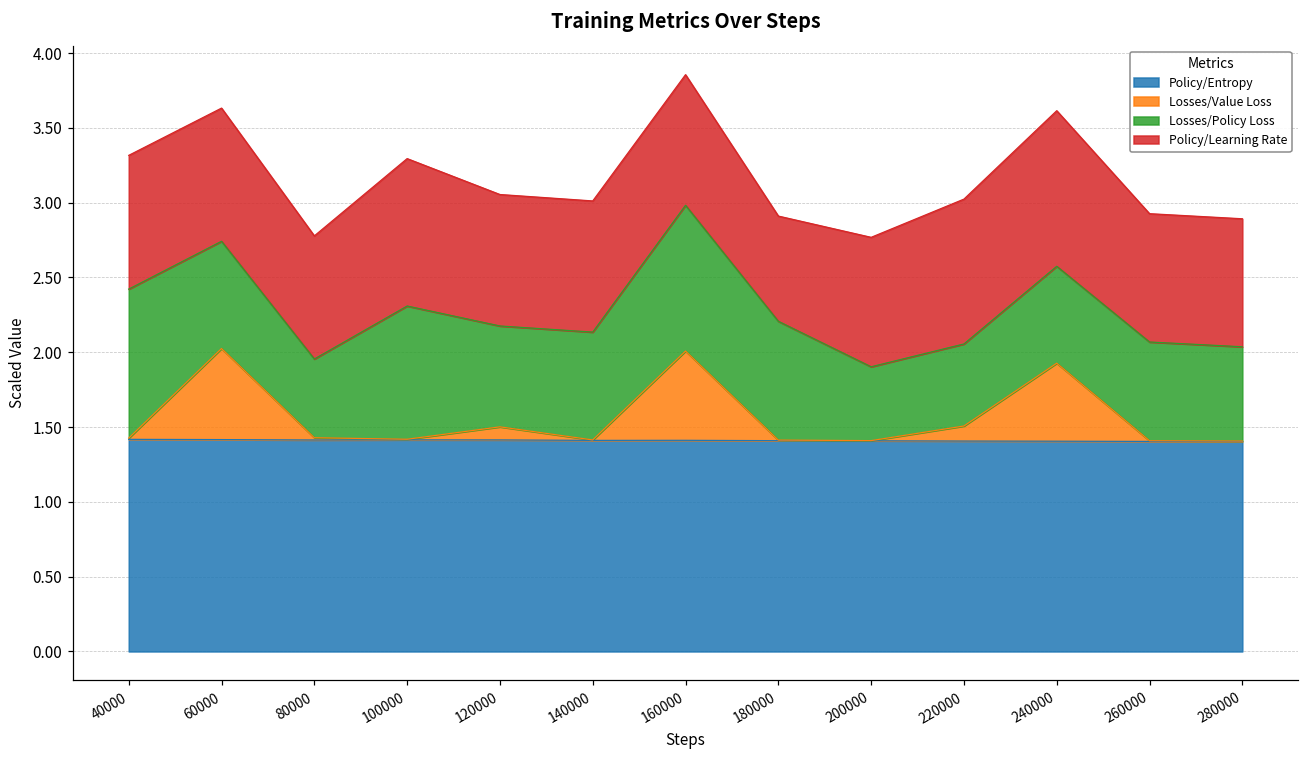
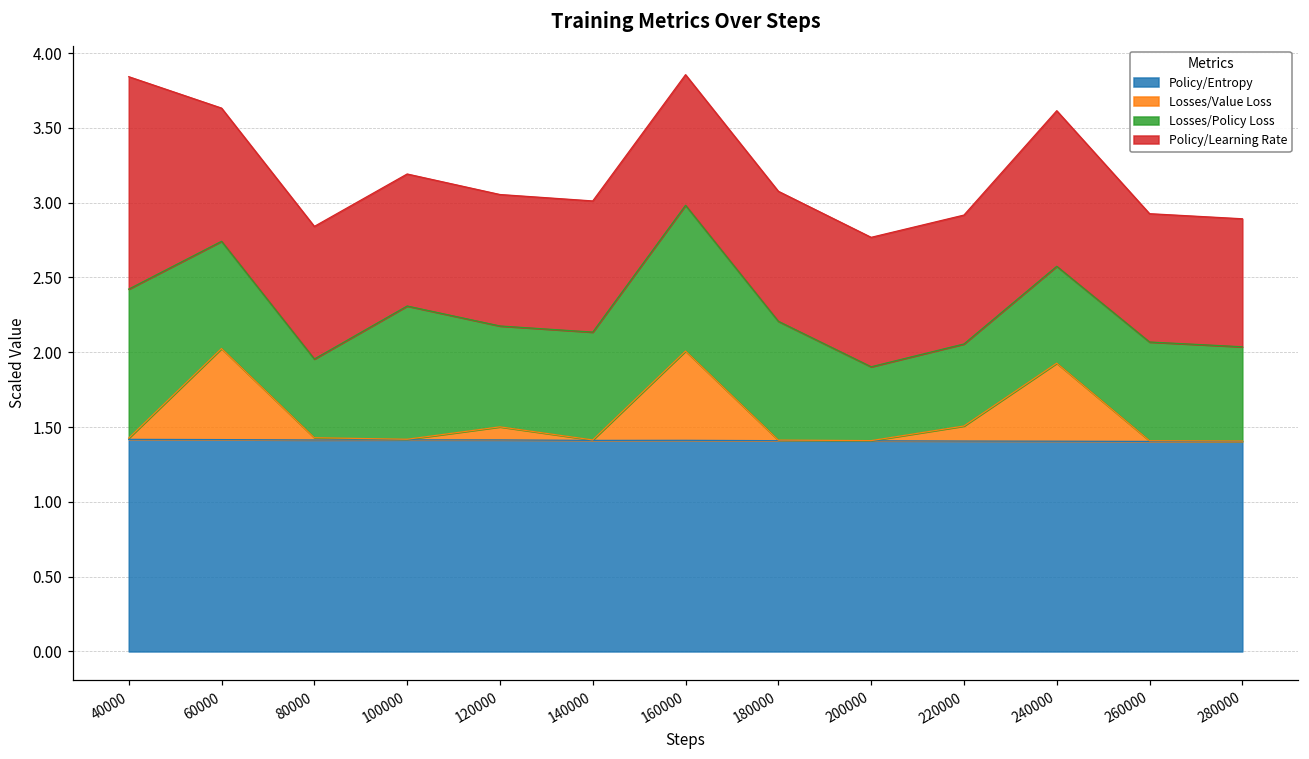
  {
    "Policy/Entropy": {
      "60000": 1.42,
      "120000": 1.41,
      "160000": 1.41,
      "220000": 1.41,
      "240000": 1.41
    },
    "Losses/Value Loss": {
      "60000": 0.61,
      "120000": 0.09,
      "160000": 0.60,
      "220000": 0.10,
      "240000": 0.52
    },
    "Losses/Policy Loss": {
      "40000": 1.00,
      "60000": 0.72,
      "80000": 0.53,
      "100000": 0.89,
      "120000": 0.67,
      "140000": 0.72,
      "160000": 0.97,
      "180000": 0.79,
      "200000": 0.49,
      "220000": 0.55,
      "240000": 0.65,
      "260000": 0.66,
      "280000": 0.63
    },
    "Policy/Learning Rate": {
-     "40000": 0.89,
+     "40000": 1.42,
      "60000": 0.89,
-     "80000": 0.82,
-     "100000": 0.99,
+     "80000": 0.89,
+     "100000": 0.88,
      "120000": 0.88,
      "140000": 0.88,
      "160000": 0.87,
-     "180000": 0.70,
+     "180000": 0.87,
      "200000": 0.87,
-     "220000": 0.97,
+     "220000": 0.86,
      "240000": 1.04,
      "260000": 0.86,
      "280000": 0.86
    }
  }
